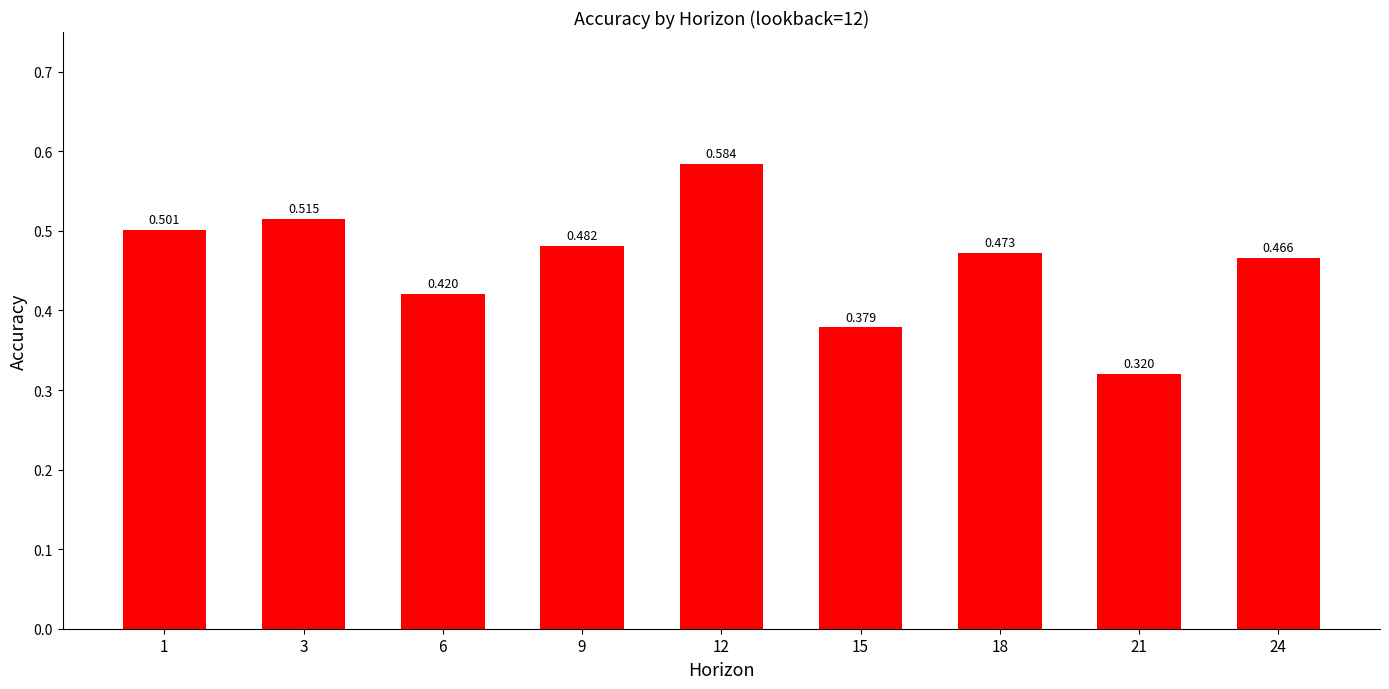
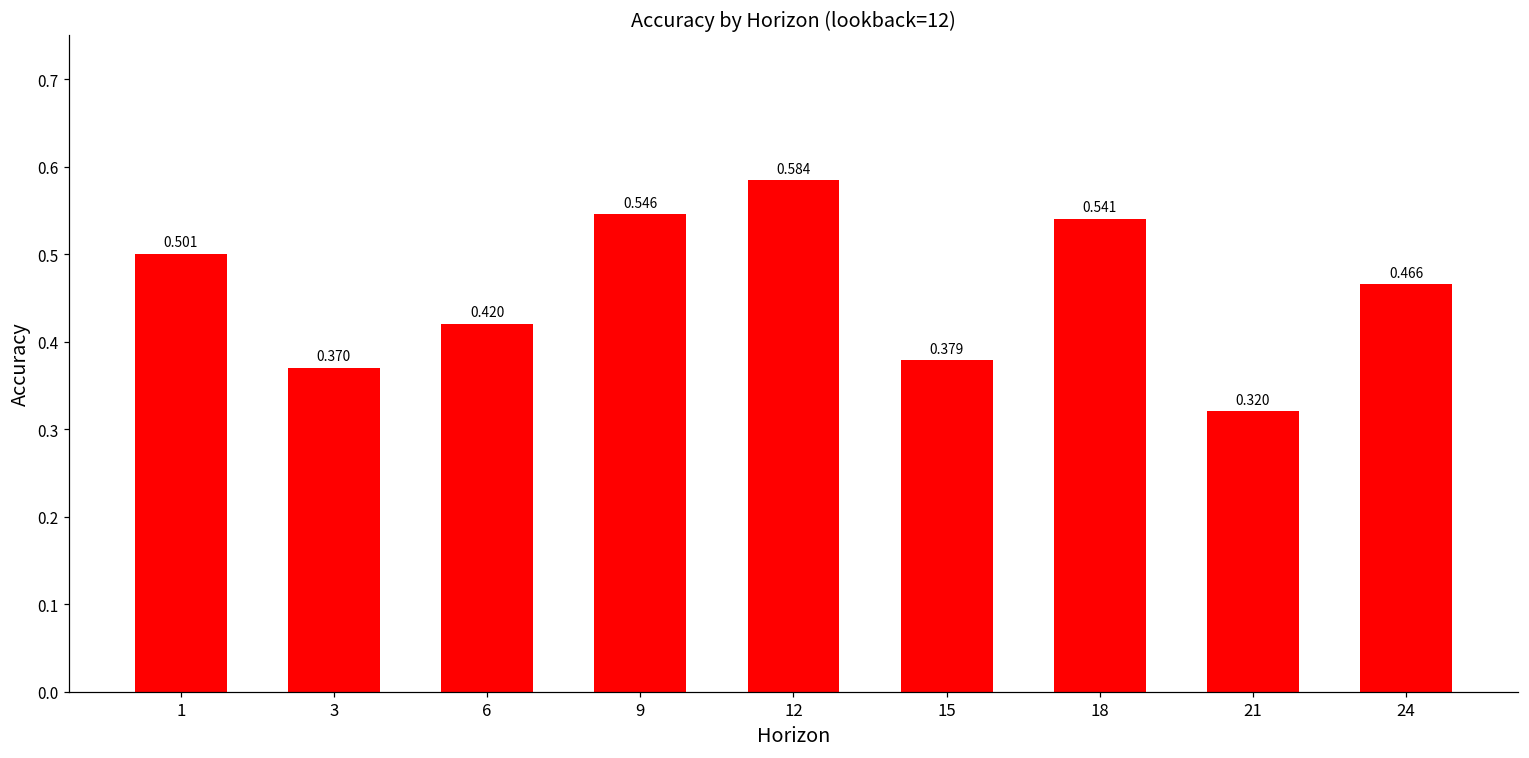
  {
    "1": 0.501,
-   "3": 0.515,
+   "3": 0.370,
    "6": 0.420,
-   "9": 0.482,
+   "9": 0.546,
    "12": 0.584,
    "15": 0.379,
-   "18": 0.473,
+   "18": 0.541,
    "21": 0.320,
    "24": 0.466
  }
